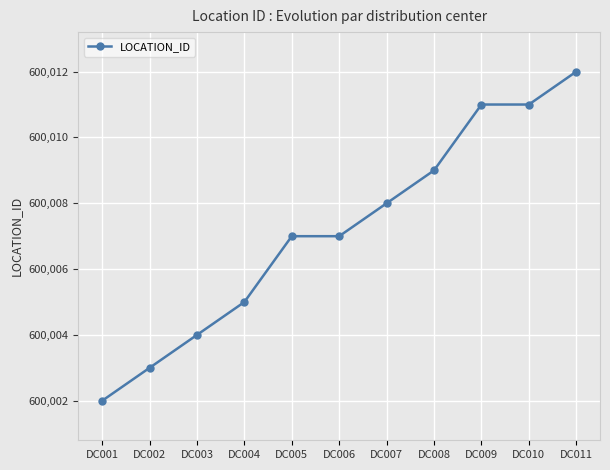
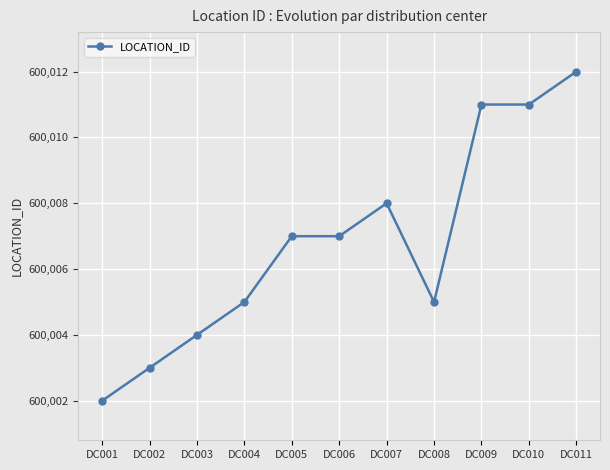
  {
    "DC001": "600,002",
    "DC002": "600,003",
    "DC003": "600,004",
    "DC004": "600,005",
    "DC005": "600,007",
    "DC006": "600,007",
    "DC007": "600,008",
-   "DC008": "600,009",
+   "DC008": "600,005",
    "DC009": "600,011",
    "DC010": "600,011",
    "DC011": "600,012"
  }
